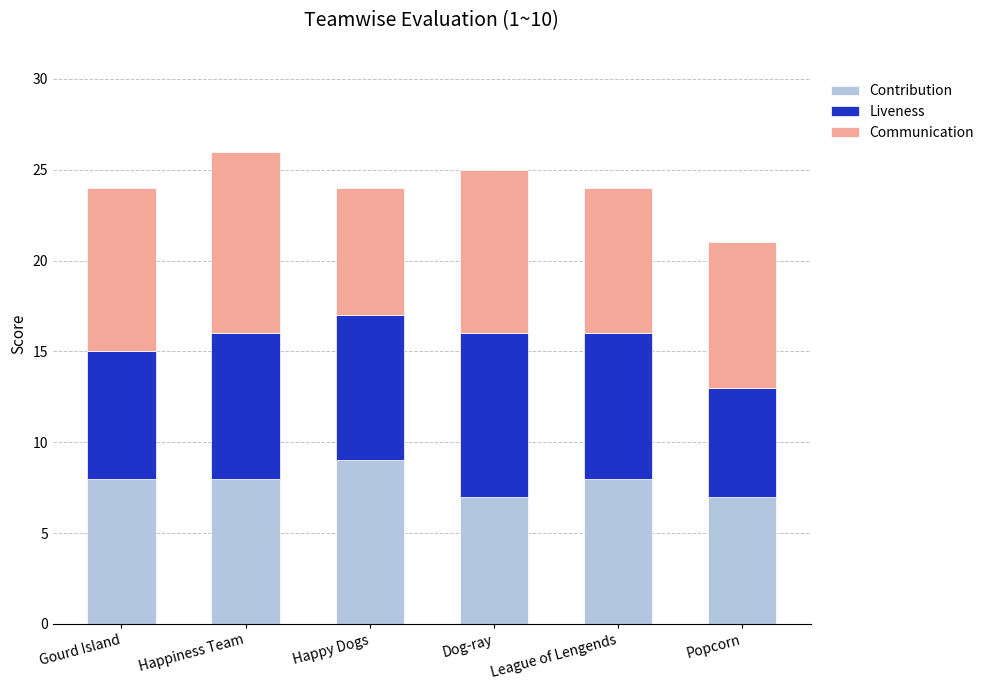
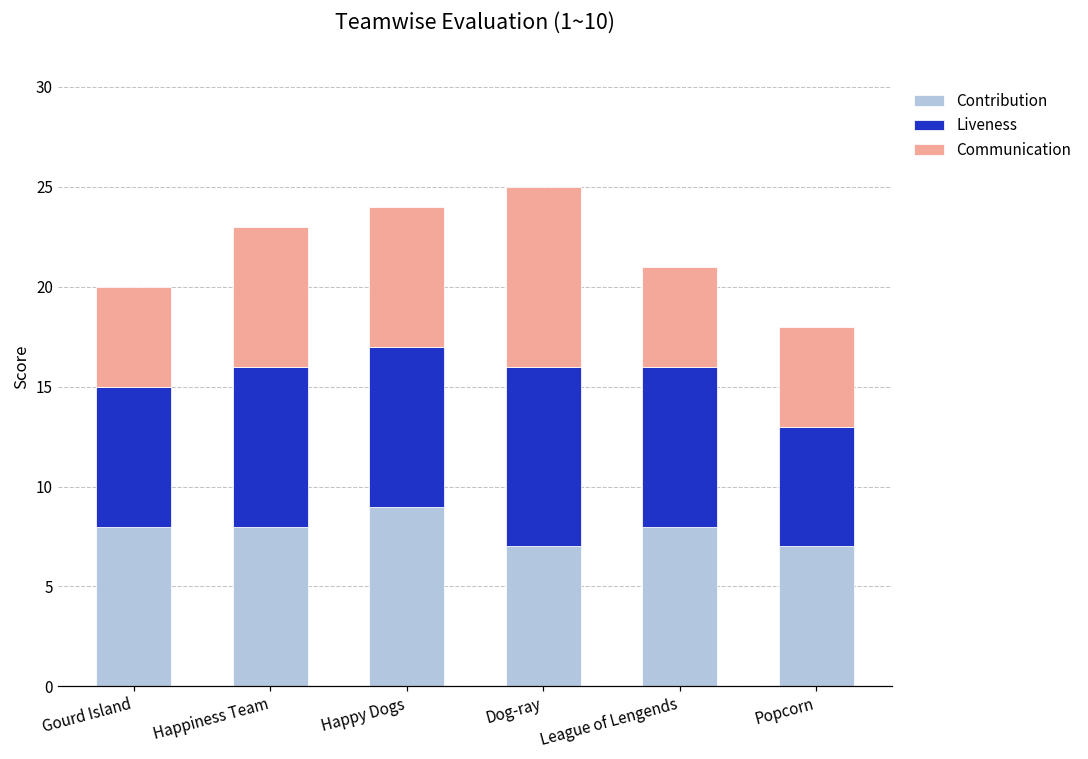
  {
    "Contribution": {
      "Gourd Island": 8,
      "Happiness Team": 8,
      "Happy Dogs": 9,
      "Dog-ray": 7,
      "League of Lengends": 8,
      "Popcorn": 7
    },
    "Liveness": {
      "Gourd Island": 7,
      "Happiness Team": 8,
      "Happy Dogs": 8,
      "Dog-ray": 9,
      "League of Lengends": 8,
      "Popcorn": 6
    },
    "Communication": {
-     "Gourd Island": 9,
-     "Happiness Team": 10,
+     "Gourd Island": 5,
+     "Happiness Team": 7,
      "Happy Dogs": 7,
      "Dog-ray": 9,
-     "League of Lengends": 8,
-     "Popcorn": 8
+     "League of Lengends": 5,
+     "Popcorn": 5
    }
  }
